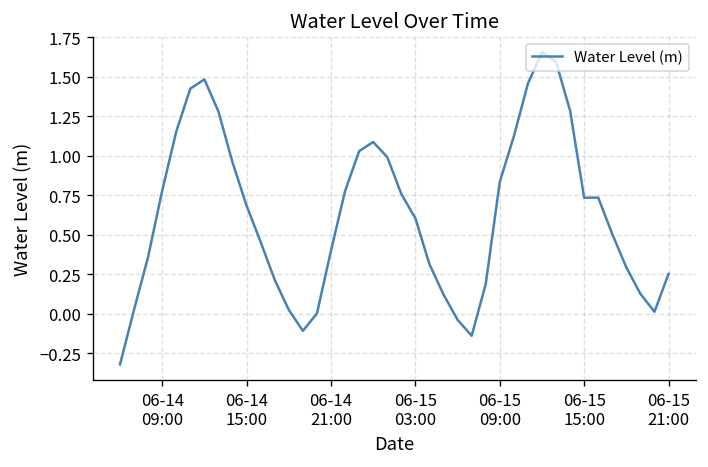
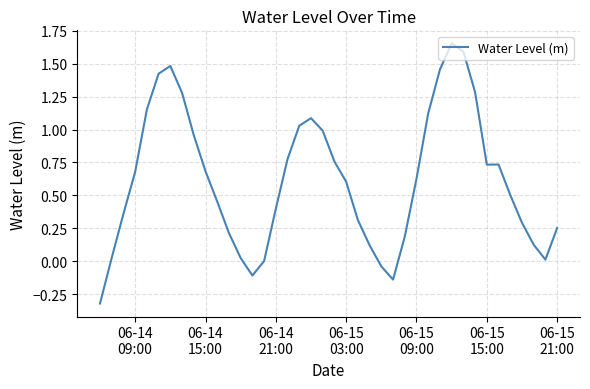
  {
-   "06-14 09:00": 0.78,
+   "06-14 09:00": 0.68,
    "06-14 15:00": 0.68,
    "06-14 21:00": 0.40,
    "06-15 03:00": 0.60,
-   "06-15 09:00": 0.83,
+   "06-15 09:00": 0.63,
    "06-15 15:00": 0.73,
    "06-15 21:00": 0.25
  }
